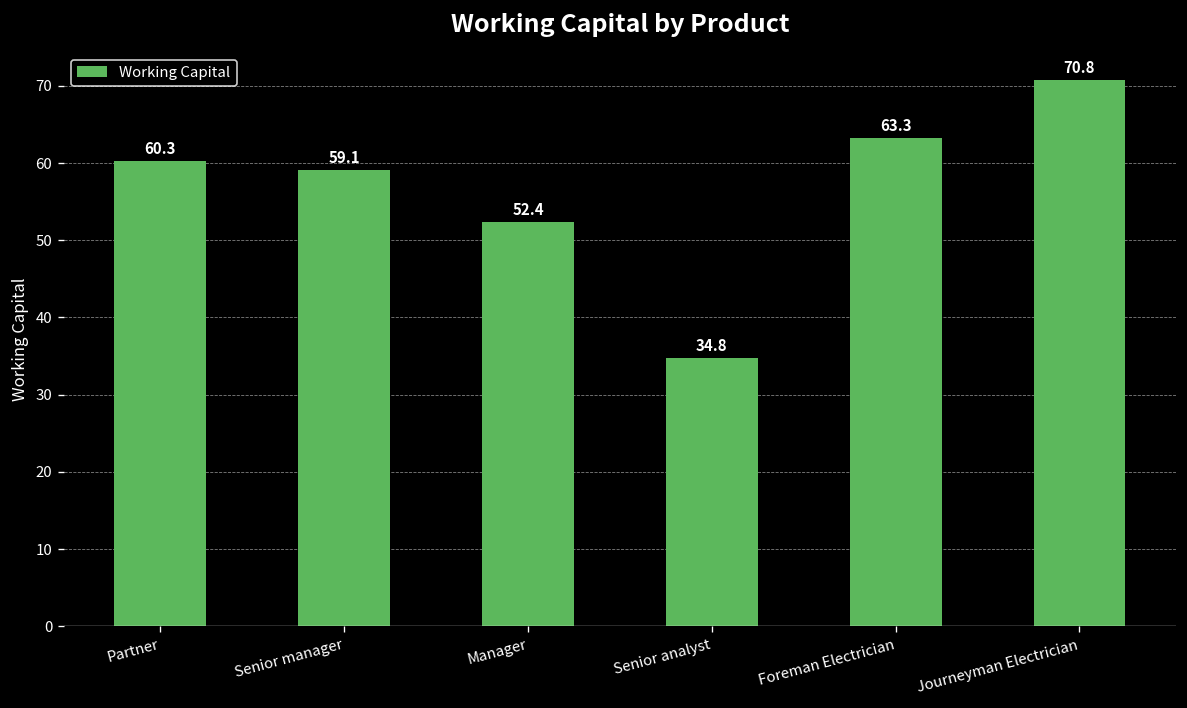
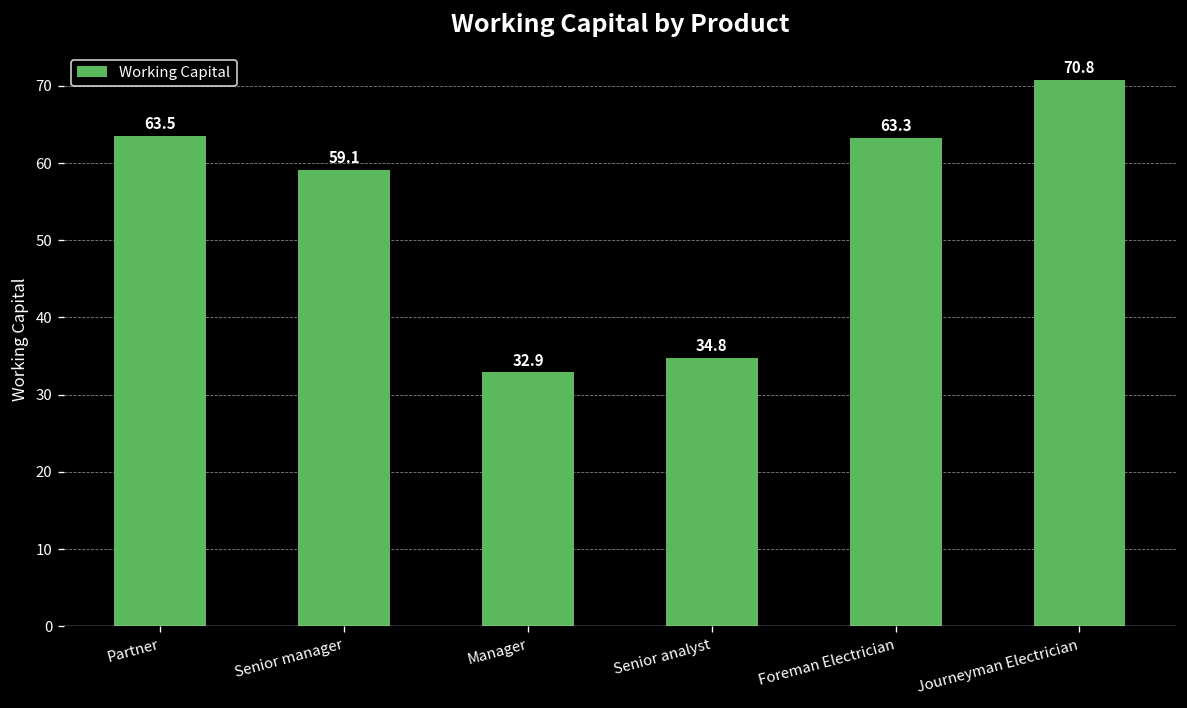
  {
-   "Partner": 60.3,
+   "Partner": 63.5,
    "Senior manager": 59.1,
-   "Manager": 52.4,
+   "Manager": 32.9,
    "Senior analyst": 34.8,
    "Foreman Electrician": 63.3,
    "Journeyman Electrician": 70.8
  }
